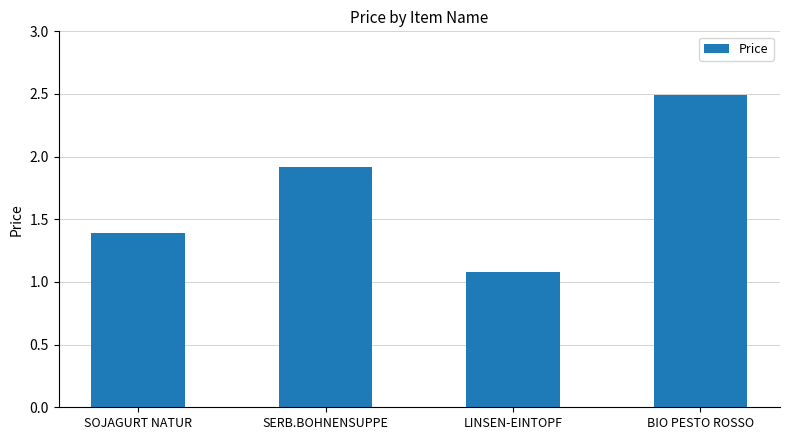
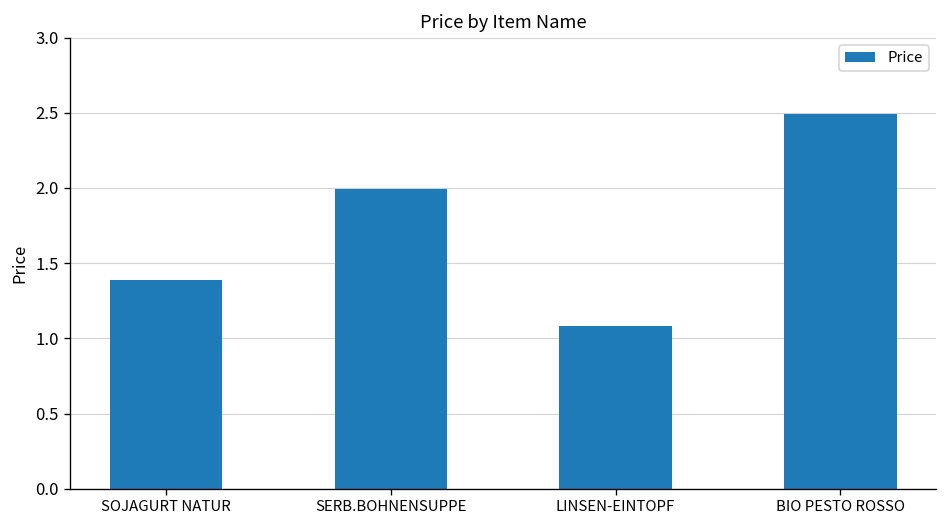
  {
    "SOJAGURT NATUR": 1.39,
-   "SERB.BOHNENSUPPE": 1.92,
+   "SERB.BOHNENSUPPE": 1.99,
    "LINSEN-EINTOPF": 1.08,
    "BIO PESTO ROSSO": 2.49
  }
